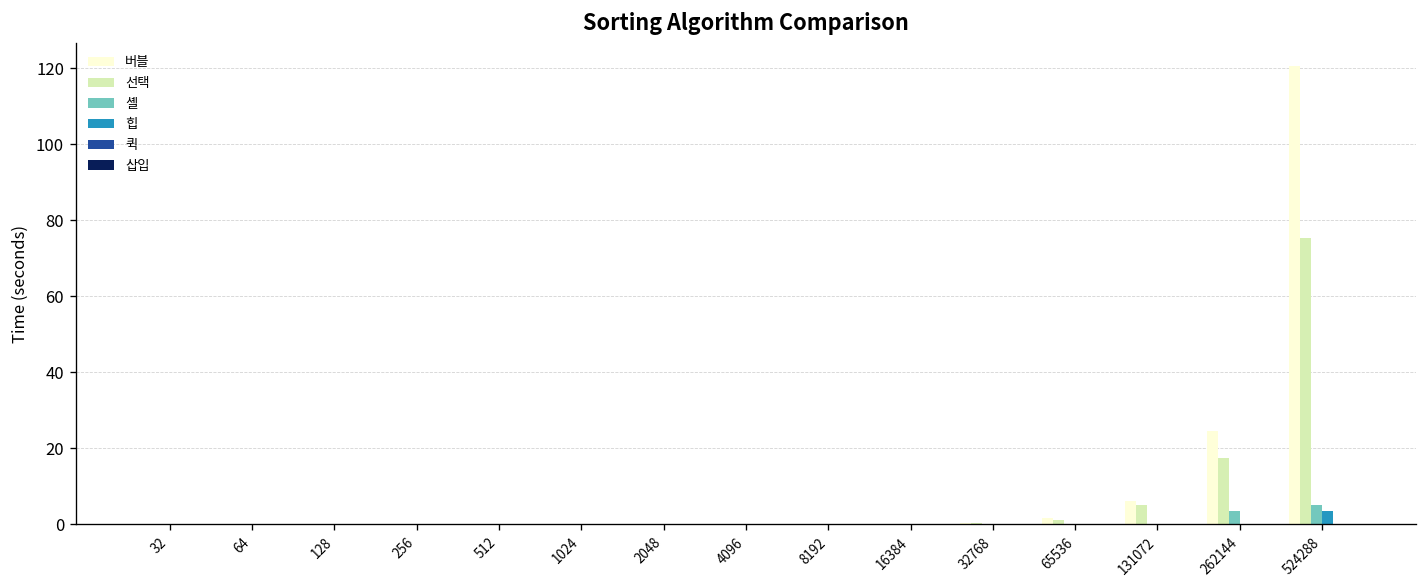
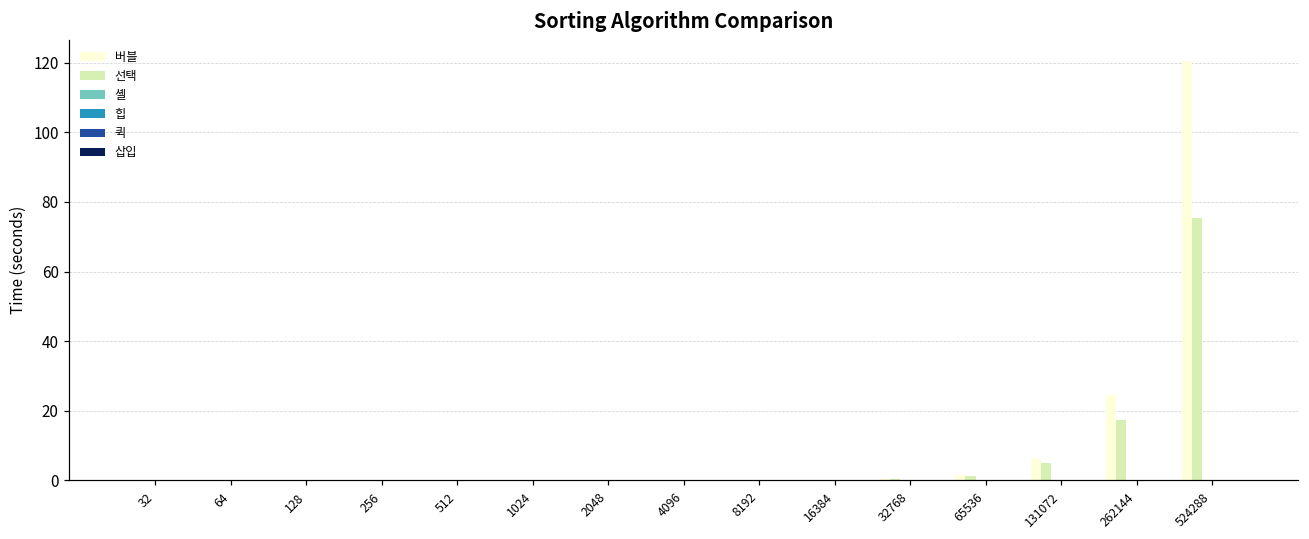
  {
    "셸": {
-     "262144": 3,
-     "524288": 5
+     "262144": 0,
+     "524288": 0
    },
    "힙": {
-     "524288": 3
+     "524288": 0
    }
  }
